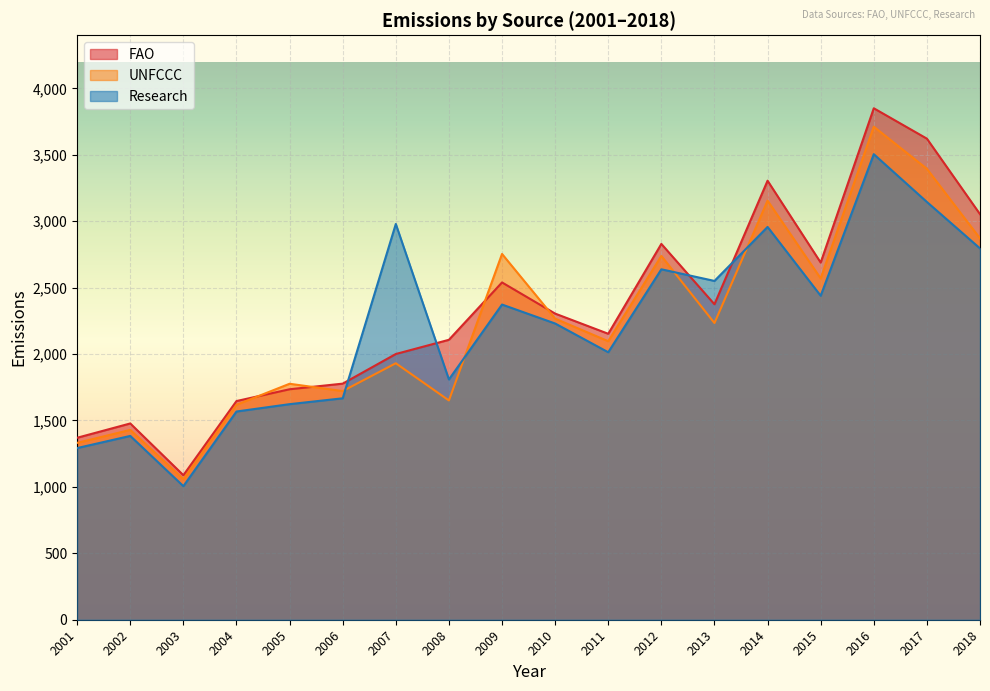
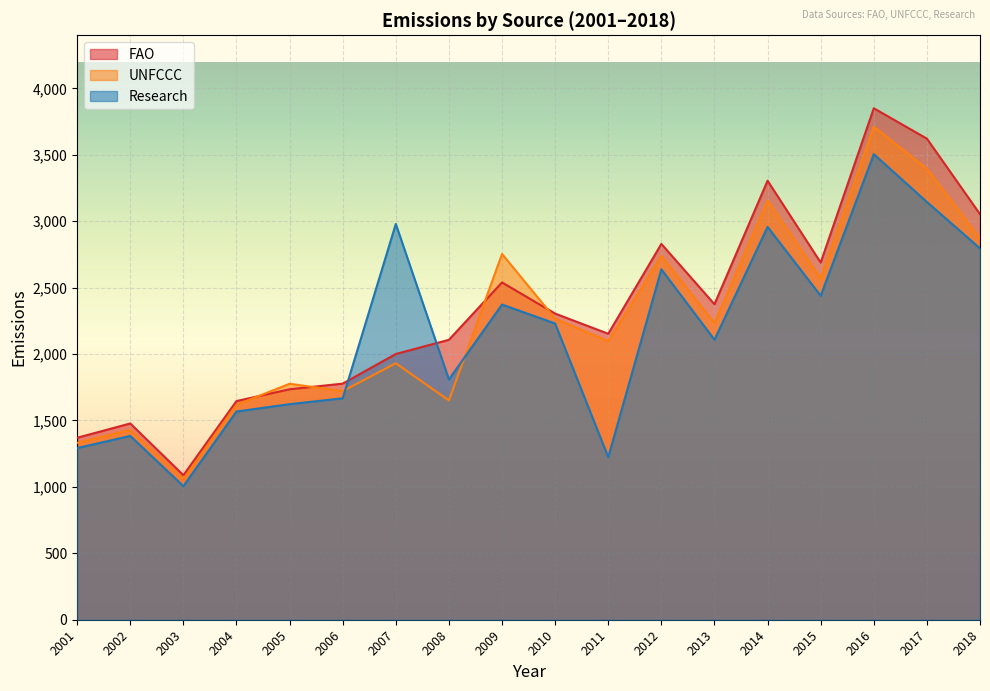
  {
    "FAO": {
      "2001": "1,370",
      "2002": "1,480",
      "2003": "1,090",
      "2004": "1,650",
      "2005": "1,740",
      "2006": "1,780",
      "2007": "2,000",
      "2008": "2,110",
      "2009": "2,540",
      "2010": "2,300",
      "2011": "2,150",
      "2012": "2,830",
      "2013": "2,380",
      "2014": "3,310",
      "2015": "2,690",
      "2016": "3,850",
      "2017": "3,620",
      "2018": "3,050"
    },
    "UNFCCC": {
      "2001": "1,330",
      "2002": "1,430",
      "2003": "1,060",
      "2004": "1,620",
      "2005": "1,780",
      "2006": "1,720",
      "2007": "1,930",
      "2008": "1,650",
      "2009": "2,750",
      "2010": "2,270",
      "2011": "2,100",
      "2012": "2,740",
      "2013": "2,230",
      "2014": "3,160",
      "2015": "2,570",
      "2016": "3,710",
      "2017": "3,390",
      "2018": "2,870"
    },
    "Research": {
      "2001": "1,290",
      "2002": "1,380",
      "2003": "1,010",
      "2004": "1,570",
      "2005": "1,620",
      "2006": "1,670",
      "2007": "2,980",
      "2008": "1,810",
      "2009": "2,370",
      "2010": "2,230",
-     "2011": "2,010",
+     "2011": "1,220",
      "2012": "2,640",
-     "2013": "2,550",
+     "2013": "2,110",
      "2014": "2,960",
      "2015": "2,440",
      "2016": "3,500",
      "2017": "3,150",
      "2018": "2,800"
    }
  }
